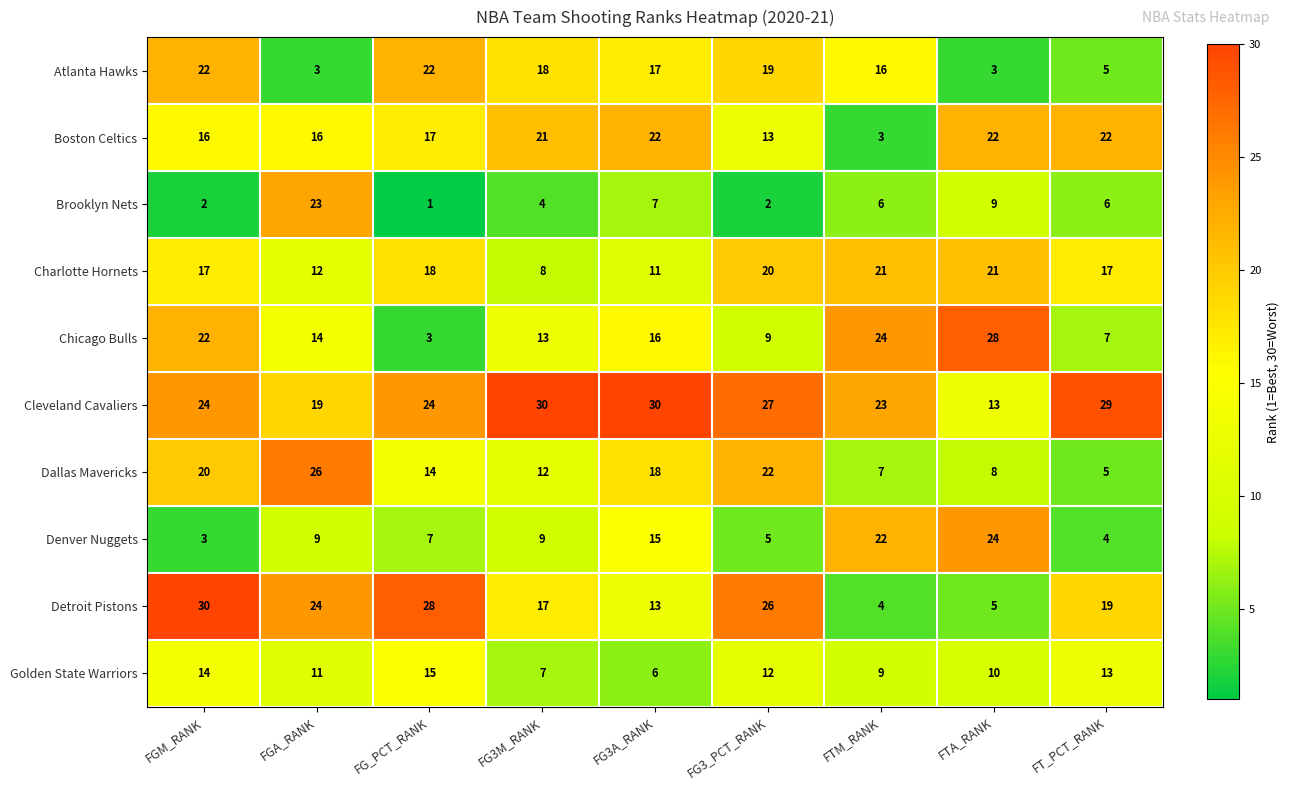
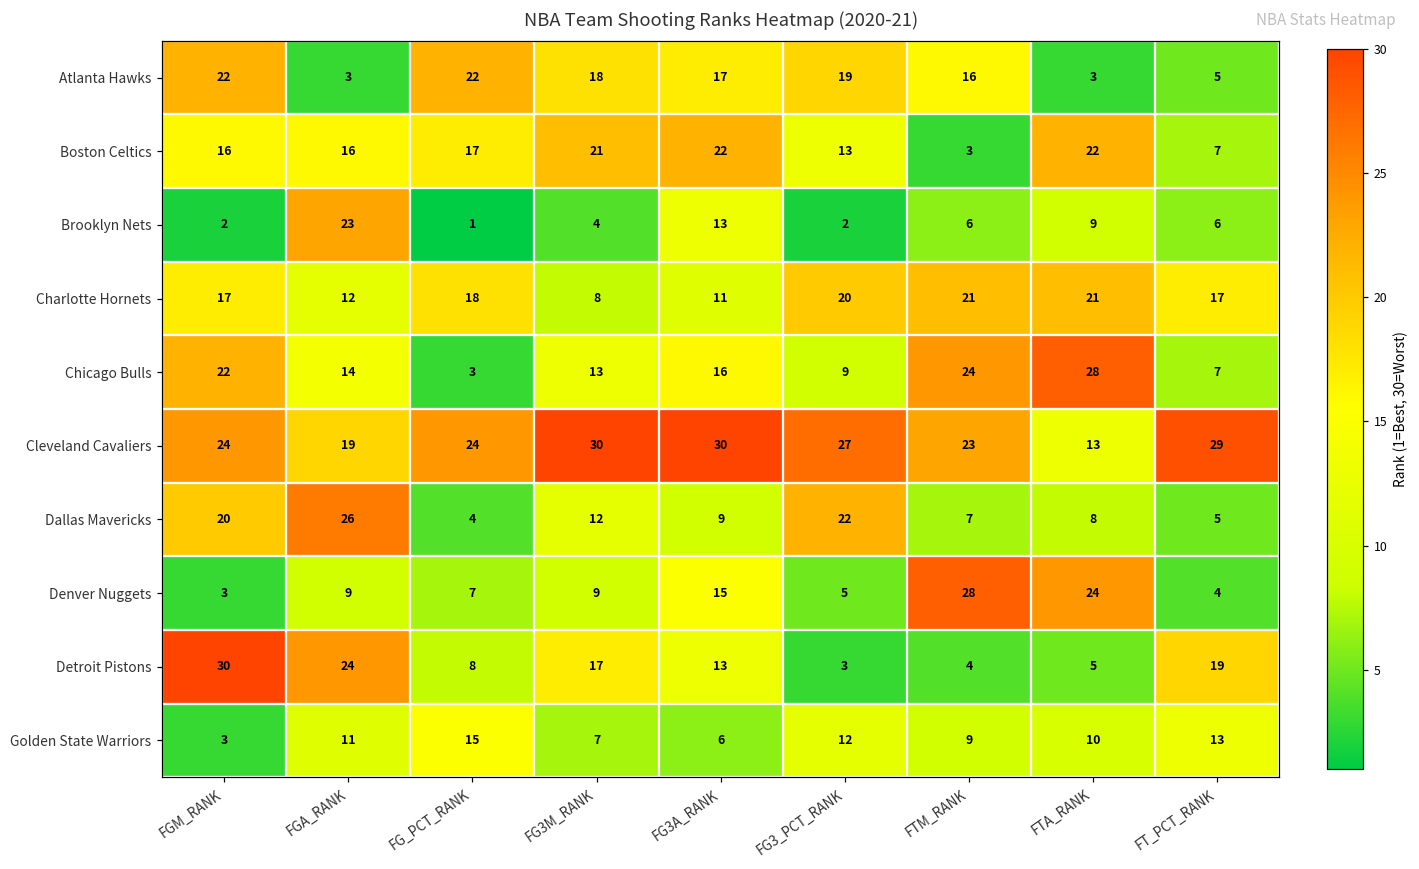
  {
    "Atlanta Hawks": {
      "FGM_RANK": 22,
      "FGA_RANK": 3,
      "FG_PCT_RANK": 22,
      "FG3M_RANK": 18,
      "FG3A_RANK": 17,
      "FG3_PCT_RANK": 19,
      "FTM_RANK": 16,
      "FTA_RANK": 3,
      "FT_PCT_RANK": 5
    },
    "Boston Celtics": {
      "FGM_RANK": 16,
      "FGA_RANK": 16,
      "FG_PCT_RANK": 17,
      "FG3M_RANK": 21,
      "FG3A_RANK": 22,
      "FG3_PCT_RANK": 13,
      "FTM_RANK": 3,
      "FTA_RANK": 22,
-     "FT_PCT_RANK": 22
+     "FT_PCT_RANK": 7
    },
    "Brooklyn Nets": {
      "FGM_RANK": 2,
      "FGA_RANK": 23,
      "FG_PCT_RANK": 1,
      "FG3M_RANK": 4,
-     "FG3A_RANK": 7,
+     "FG3A_RANK": 13,
      "FG3_PCT_RANK": 2,
      "FTM_RANK": 6,
      "FTA_RANK": 9,
      "FT_PCT_RANK": 6
    },
    "Charlotte Hornets": {
      "FGM_RANK": 17,
      "FGA_RANK": 12,
      "FG_PCT_RANK": 18,
      "FG3M_RANK": 8,
      "FG3A_RANK": 11,
      "FG3_PCT_RANK": 20,
      "FTM_RANK": 21,
      "FTA_RANK": 21,
      "FT_PCT_RANK": 17
    },
    "Chicago Bulls": {
      "FGM_RANK": 22,
      "FGA_RANK": 14,
      "FG_PCT_RANK": 3,
      "FG3M_RANK": 13,
      "FG3A_RANK": 16,
      "FG3_PCT_RANK": 9,
      "FTM_RANK": 24,
      "FTA_RANK": 28,
      "FT_PCT_RANK": 7
    },
    "Cleveland Cavaliers": {
      "FGM_RANK": 24,
      "FGA_RANK": 19,
      "FG_PCT_RANK": 24,
      "FG3M_RANK": 30,
      "FG3A_RANK": 30,
      "FG3_PCT_RANK": 27,
      "FTM_RANK": 23,
      "FTA_RANK": 13,
      "FT_PCT_RANK": 29
    },
    "Dallas Mavericks": {
      "FGM_RANK": 20,
      "FGA_RANK": 26,
-     "FG_PCT_RANK": 14,
+     "FG_PCT_RANK": 4,
      "FG3M_RANK": 12,
-     "FG3A_RANK": 18,
+     "FG3A_RANK": 9,
      "FG3_PCT_RANK": 22,
      "FTM_RANK": 7,
      "FTA_RANK": 8,
      "FT_PCT_RANK": 5
    },
    "Denver Nuggets": {
      "FGM_RANK": 3,
      "FGA_RANK": 9,
      "FG_PCT_RANK": 7,
      "FG3M_RANK": 9,
      "FG3A_RANK": 15,
      "FG3_PCT_RANK": 5,
-     "FTM_RANK": 22,
+     "FTM_RANK": 28,
      "FTA_RANK": 24,
      "FT_PCT_RANK": 4
    },
    "Detroit Pistons": {
      "FGM_RANK": 30,
      "FGA_RANK": 24,
-     "FG_PCT_RANK": 28,
+     "FG_PCT_RANK": 8,
      "FG3M_RANK": 17,
      "FG3A_RANK": 13,
-     "FG3_PCT_RANK": 26,
+     "FG3_PCT_RANK": 3,
      "FTM_RANK": 4,
      "FTA_RANK": 5,
      "FT_PCT_RANK": 19
    },
    "Golden State Warriors": {
-     "FGM_RANK": 14,
+     "FGM_RANK": 3,
      "FGA_RANK": 11,
      "FG_PCT_RANK": 15,
      "FG3M_RANK": 7,
      "FG3A_RANK": 6,
      "FG3_PCT_RANK": 12,
      "FTM_RANK": 9,
      "FTA_RANK": 10,
      "FT_PCT_RANK": 13
    }
  }
